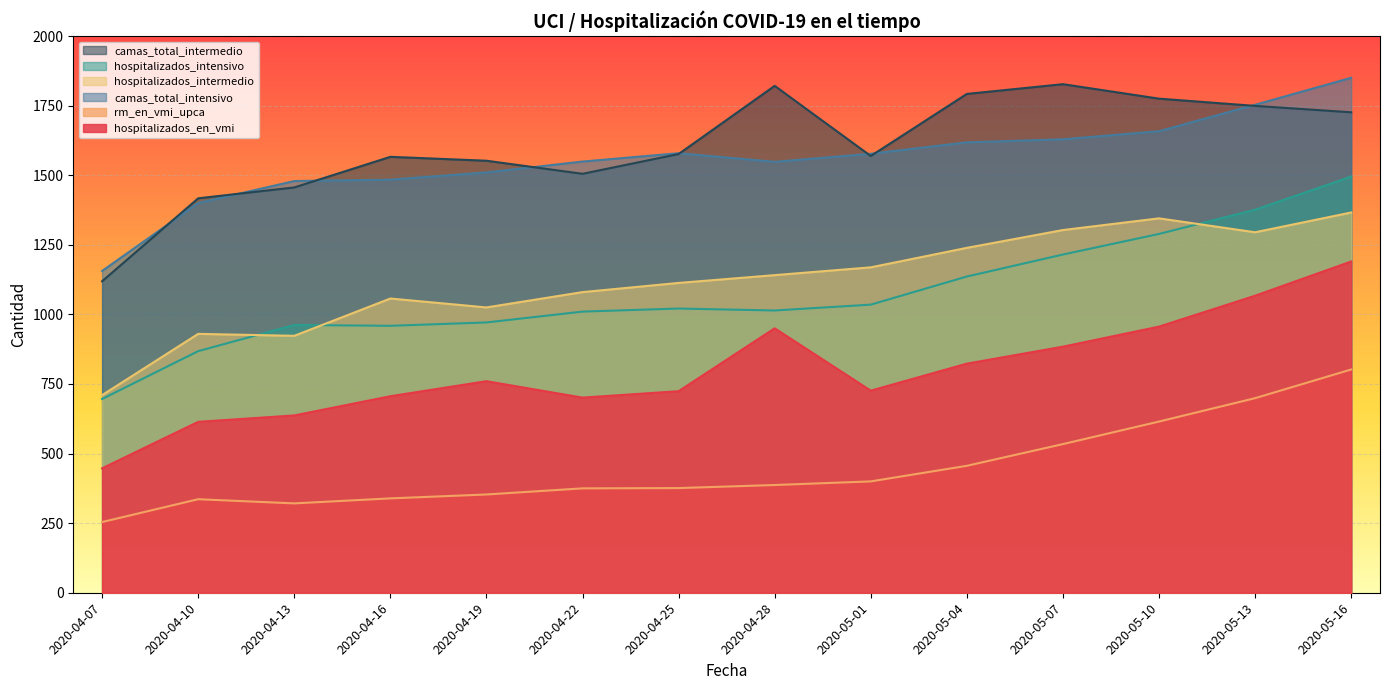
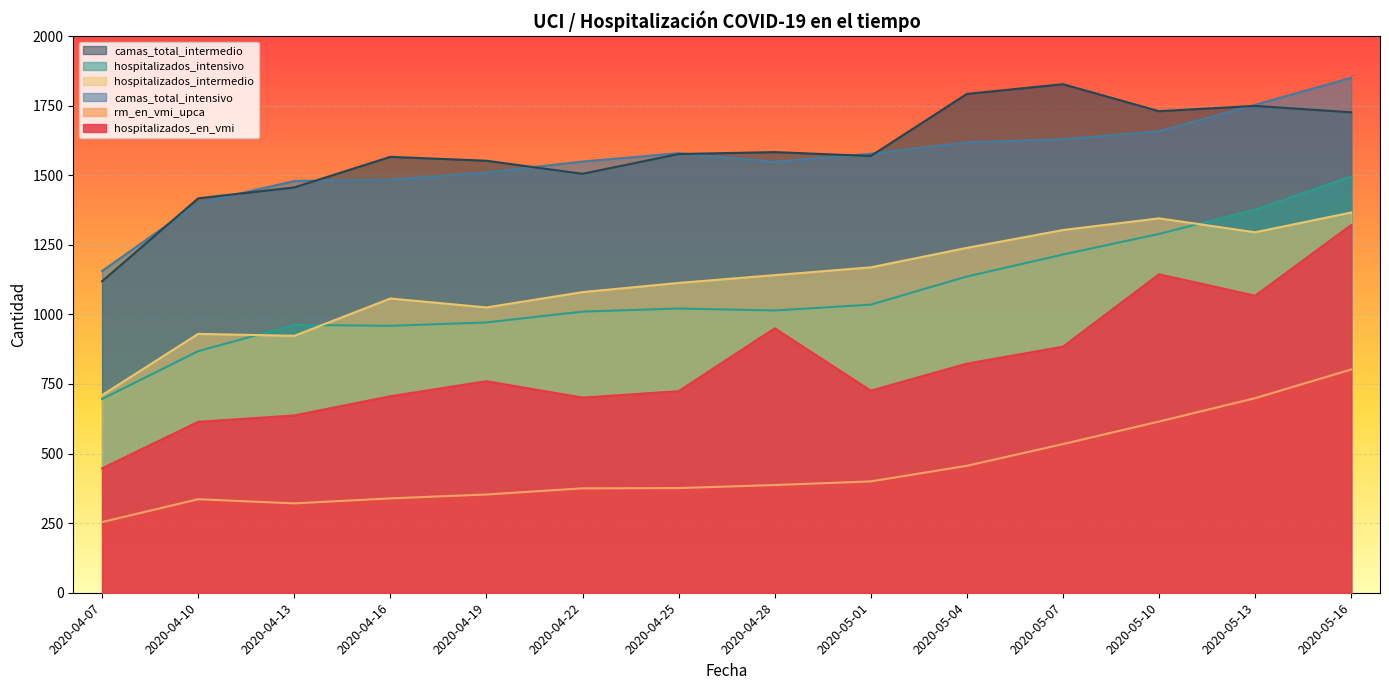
  {
    "camas_total_intermedio": {
      "2020-04-07": 1120,
      "2020-04-10": 1420,
      "2020-04-13": 1460,
      "2020-04-16": 1570,
      "2020-04-19": 1550,
      "2020-04-22": 1510,
-     "2020-04-28": 1820,
+     "2020-04-28": 1580,
      "2020-05-04": 1790,
      "2020-05-07": 1830,
-     "2020-05-10": 1780,
+     "2020-05-10": 1730,
      "2020-05-16": 1730
    },
    "hospitalizados_en_vmi": {
      "2020-04-07": 450,
      "2020-04-10": 610,
      "2020-04-13": 640,
      "2020-04-16": 710,
      "2020-04-19": 760,
      "2020-04-22": 700,
      "2020-04-25": 720,
      "2020-04-28": 950,
      "2020-05-01": 730,
      "2020-05-04": 820,
      "2020-05-07": 880,
-     "2020-05-10": 960,
+     "2020-05-10": 1140,
      "2020-05-13": 1070,
-     "2020-05-16": 1190
+     "2020-05-16": 1320
    }
  }
